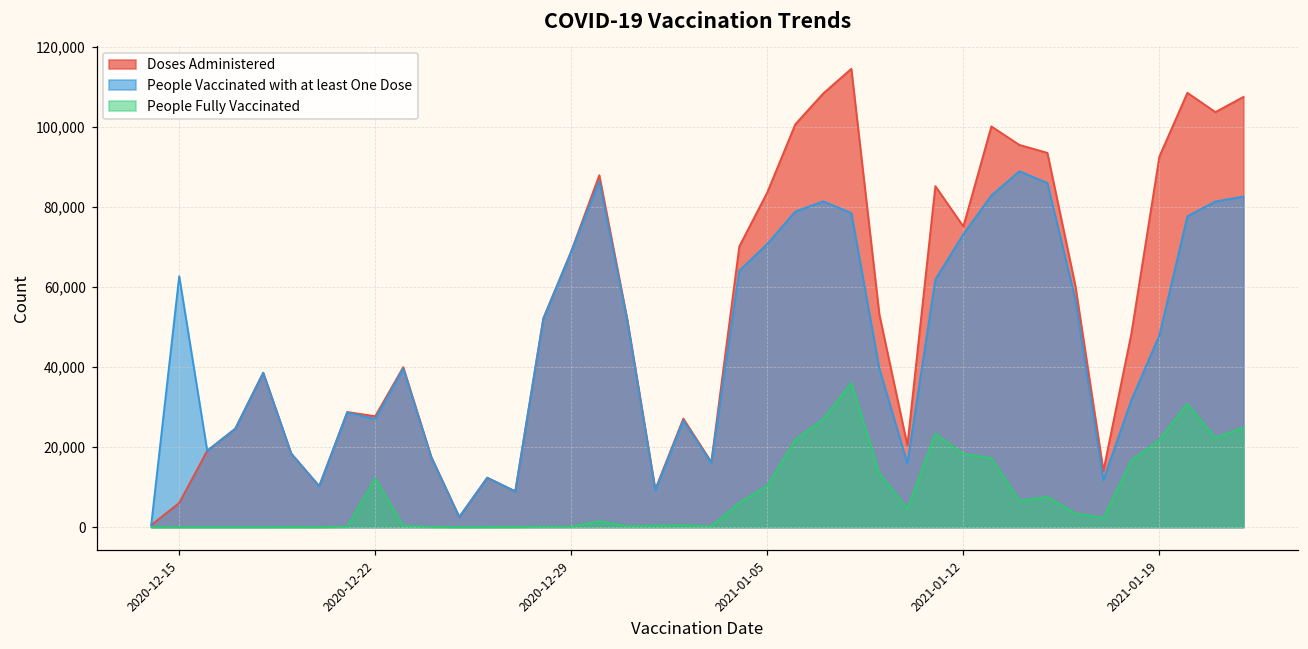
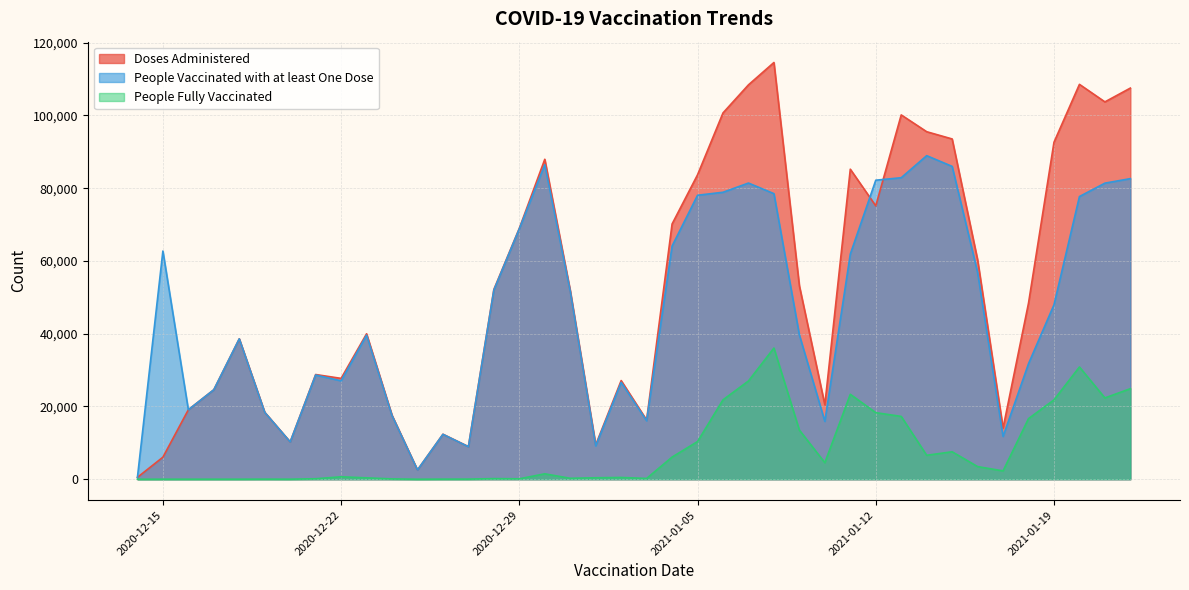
  {
    "Doses Administered": {
      "2020-12-15": "6,000",
      "2021-01-05": "84,000",
      "2021-01-12": "75,000",
      "2021-01-19": "93,000"
    },
    "People Vaccinated with at least One Dose": {
      "2020-12-15": "63,000",
-     "2021-01-05": "71,000",
-     "2021-01-12": "73,000",
+     "2021-01-05": "78,000",
+     "2021-01-12": "82,000",
      "2021-01-19": "48,000"
    },
    "People Fully Vaccinated": {
      "2020-12-15": "0",
-     "2020-12-22": "12,000",
+     "2020-12-22": "1,000",
      "2020-12-29": "0",
      "2021-01-05": "10,000",
      "2021-01-12": "18,000",
      "2021-01-19": "22,000"
    }
  }
